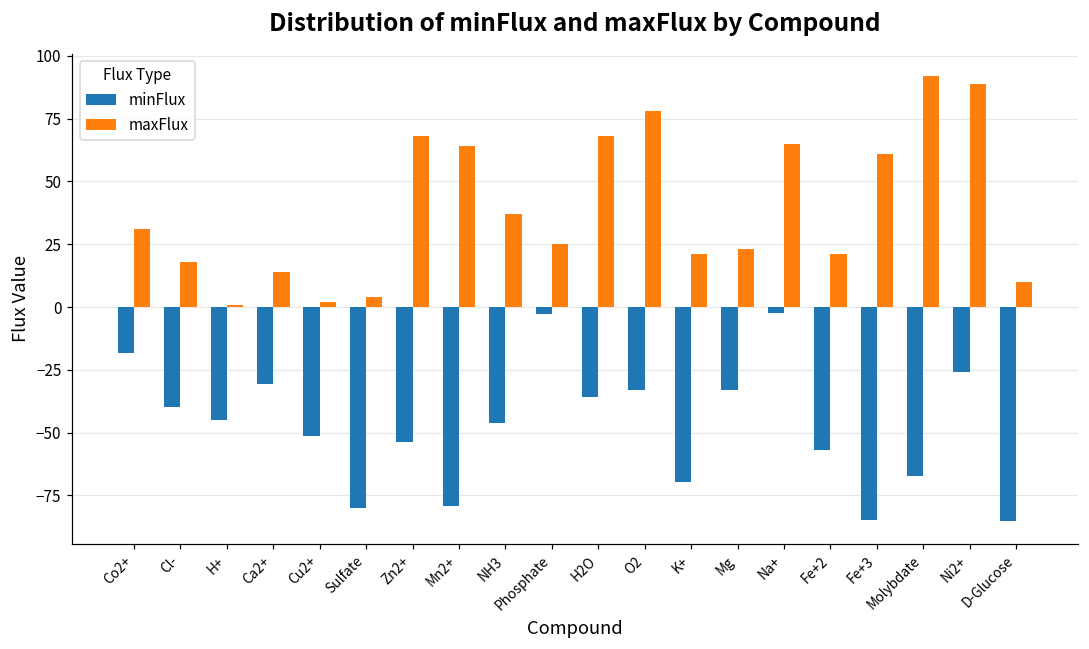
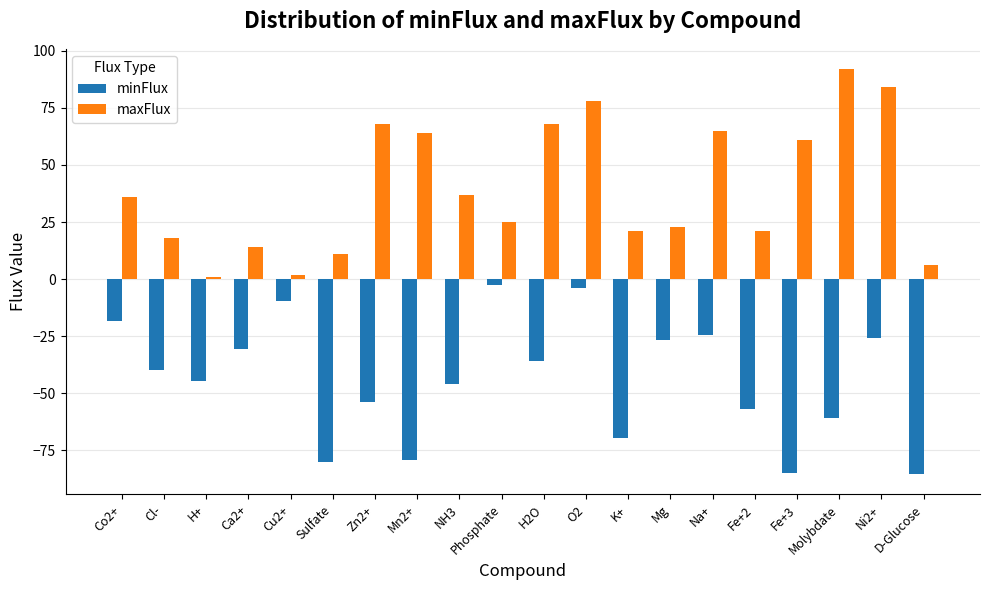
  {
    "minFlux": {
      "Co2+": -18,
      "Cl-": -40,
      "H+": -45,
      "Ca2+": -31,
-     "Cu2+": -51,
+     "Cu2+": -10,
      "Sulfate": -80,
      "Zn2+": -54,
      "Mn2+": -79,
      "NH3": -46,
      "Phosphate": -3,
      "H2O": -36,
-     "O2": -33,
+     "O2": -4,
      "K+": -69,
-     "Mg": -33,
-     "Na+": -2,
+     "Mg": -27,
+     "Na+": -24,
      "Fe+2": -57,
      "Fe+3": -85,
-     "Molybdate": -67,
+     "Molybdate": -61,
      "Ni2+": -26,
      "D-Glucose": -85
    },
    "maxFlux": {
-     "Co2+": 31,
+     "Co2+": 36,
      "Cl-": 18,
      "Ca2+": 14,
      "Cu2+": 2,
-     "Sulfate": 4,
+     "Sulfate": 11,
      "Zn2+": 68,
      "Mn2+": 64,
      "NH3": 37,
      "Phosphate": 25,
      "H2O": 68,
      "O2": 78,
      "K+": 21,
      "Mg": 23,
      "Na+": 65,
      "Fe+2": 21,
      "Fe+3": 61,
      "Molybdate": 92,
-     "Ni2+": 89,
-     "D-Glucose": 10
+     "Ni2+": 84,
+     "D-Glucose": 6
    }
  }
